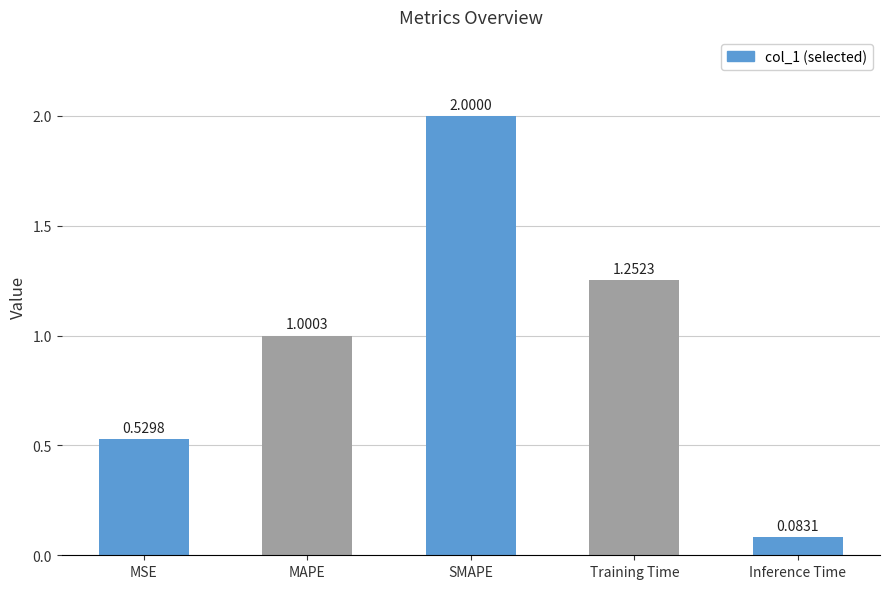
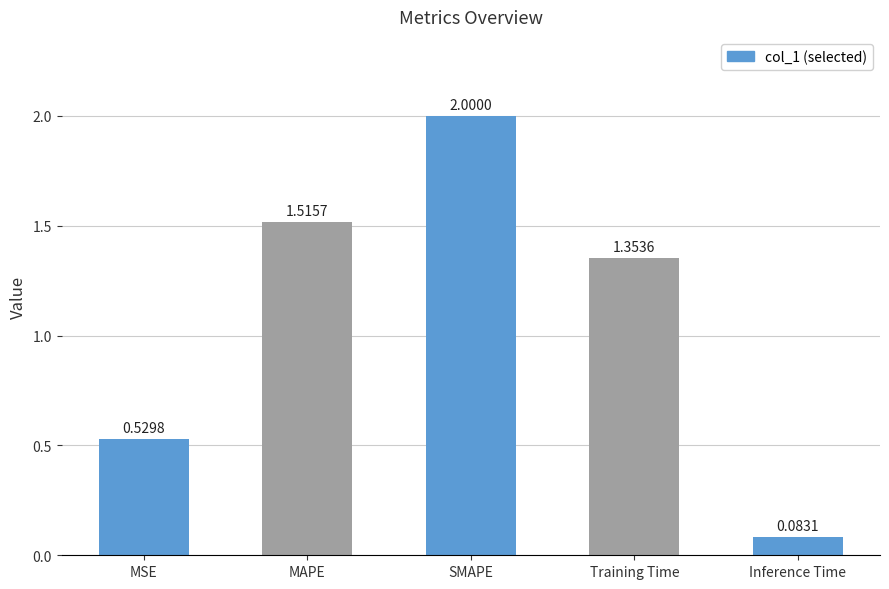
  {
    "MSE": 0.5298,
-   "MAPE": 1.0003,
+   "MAPE": 1.5157,
    "SMAPE": 2.0000,
-   "Training Time": 1.2523,
+   "Training Time": 1.3536,
    "Inference Time": 0.0831
  }
